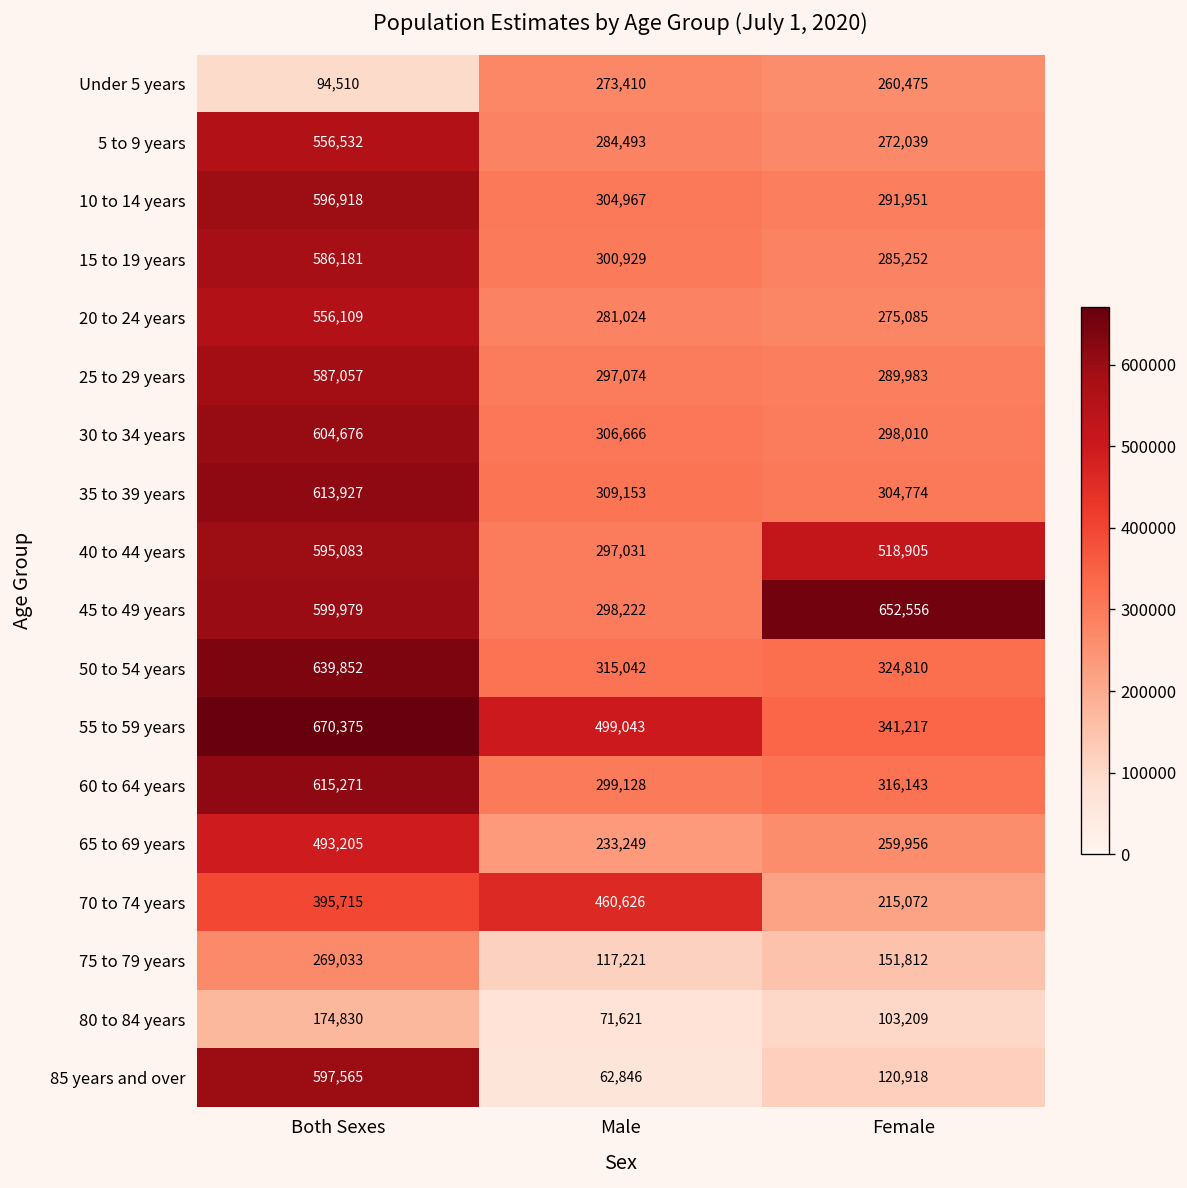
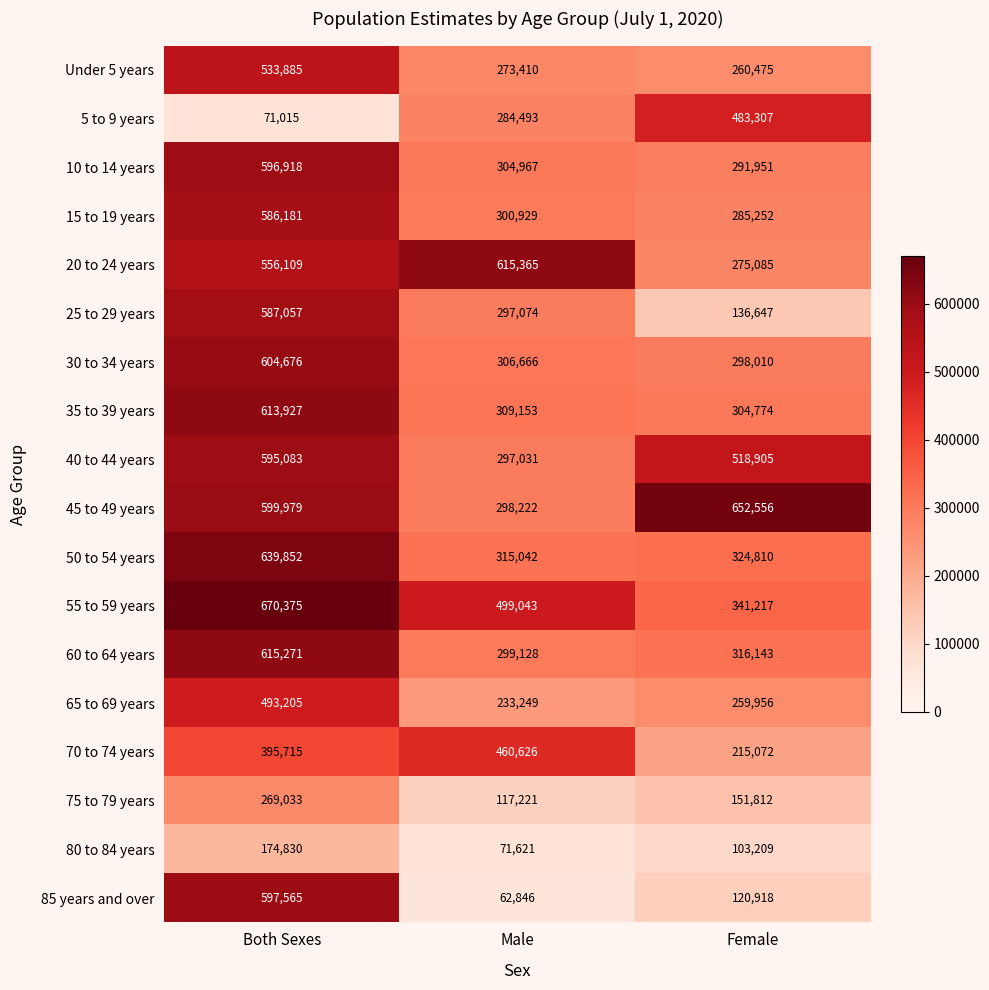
  {
    "Under 5 years": {
-     "Both Sexes": "94,510",
+     "Both Sexes": "533,885",
      "Male": "273,410",
      "Female": "260,475"
    },
    "5 to 9 years": {
-     "Both Sexes": "556,532",
+     "Both Sexes": "71,015",
      "Male": "284,493",
-     "Female": "272,039"
+     "Female": "483,307"
    },
    "10 to 14 years": {
      "Both Sexes": "596,918",
      "Male": "304,967",
      "Female": "291,951"
    },
    "15 to 19 years": {
      "Both Sexes": "586,181",
      "Male": "300,929",
      "Female": "285,252"
    },
    "20 to 24 years": {
      "Both Sexes": "556,109",
-     "Male": "281,024",
+     "Male": "615,365",
      "Female": "275,085"
    },
    "25 to 29 years": {
      "Both Sexes": "587,057",
      "Male": "297,074",
-     "Female": "289,983"
+     "Female": "136,647"
    },
    "30 to 34 years": {
      "Both Sexes": "604,676",
      "Male": "306,666",
      "Female": "298,010"
    },
    "35 to 39 years": {
      "Both Sexes": "613,927",
      "Male": "309,153",
      "Female": "304,774"
    },
    "40 to 44 years": {
      "Both Sexes": "595,083",
      "Male": "297,031",
      "Female": "518,905"
    },
    "45 to 49 years": {
      "Both Sexes": "599,979",
      "Male": "298,222",
      "Female": "652,556"
    },
    "50 to 54 years": {
      "Both Sexes": "639,852",
      "Male": "315,042",
      "Female": "324,810"
    },
    "55 to 59 years": {
      "Both Sexes": "670,375",
      "Male": "499,043",
      "Female": "341,217"
    },
    "60 to 64 years": {
      "Both Sexes": "615,271",
      "Male": "299,128",
      "Female": "316,143"
    },
    "65 to 69 years": {
      "Both Sexes": "493,205",
      "Male": "233,249",
      "Female": "259,956"
    },
    "70 to 74 years": {
      "Both Sexes": "395,715",
      "Male": "460,626",
      "Female": "215,072"
    },
    "75 to 79 years": {
      "Both Sexes": "269,033",
      "Male": "117,221",
      "Female": "151,812"
    },
    "80 to 84 years": {
      "Both Sexes": "174,830",
      "Male": "71,621",
      "Female": "103,209"
    },
    "85 years and over": {
      "Both Sexes": "597,565",
      "Male": "62,846",
      "Female": "120,918"
    }
  }
